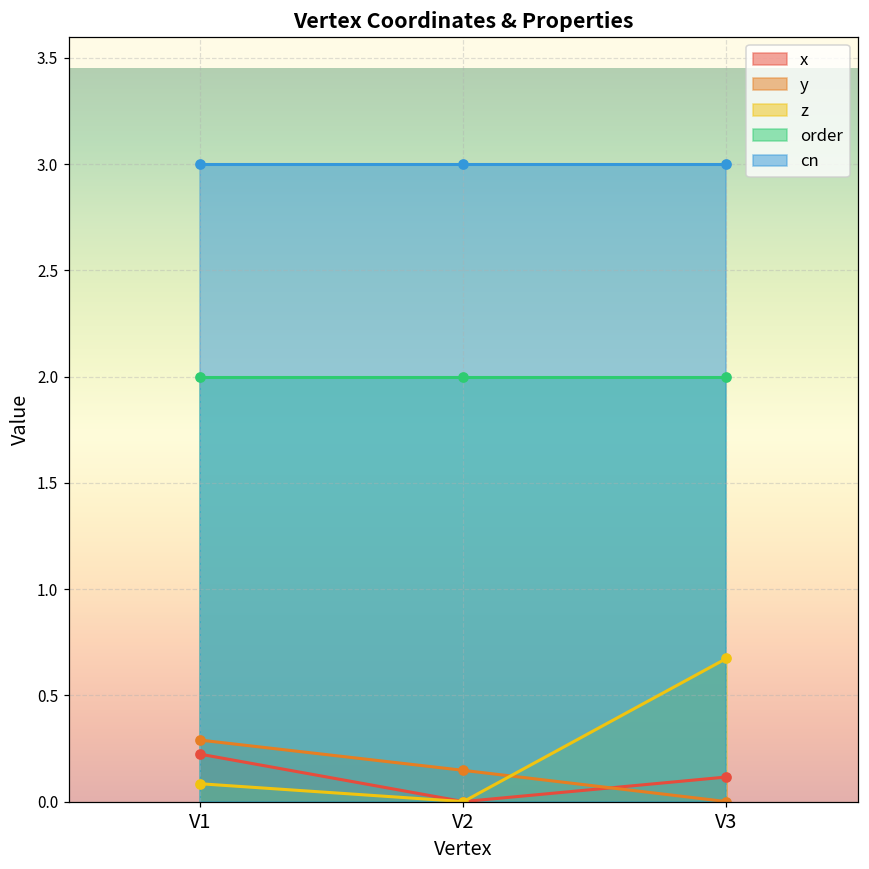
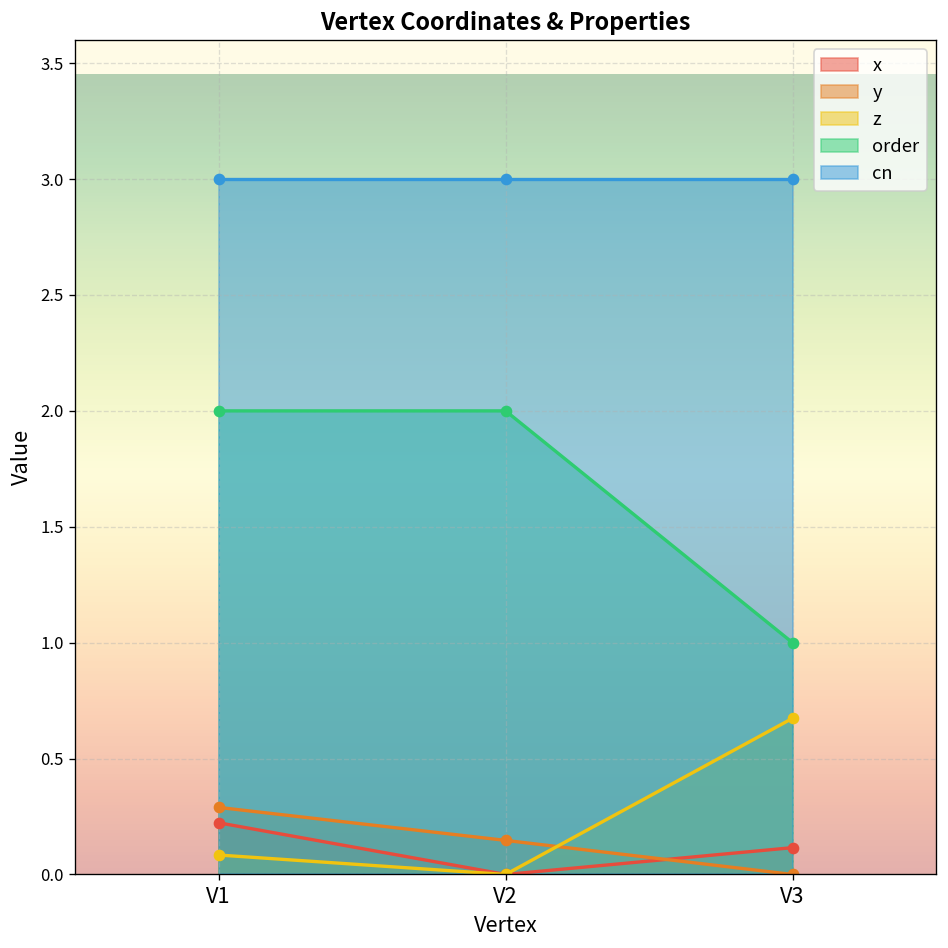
  {
    "order": {
      "V1": 2,
      "V2": 2,
-     "V3": 2
+     "V3": 1
    },
    "cn": {
      "V1": 3,
      "V2": 3,
      "V3": 3
    }
  }
